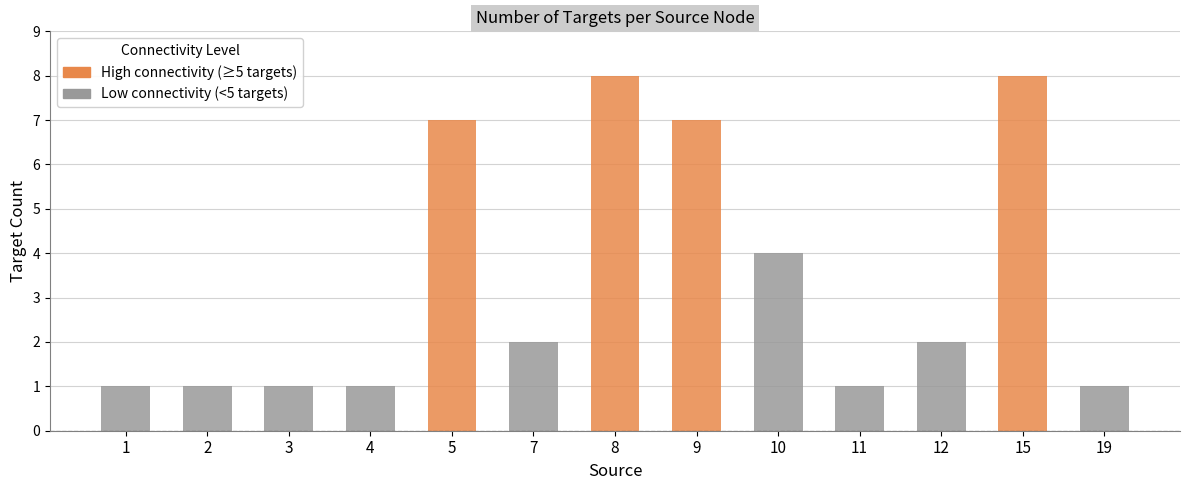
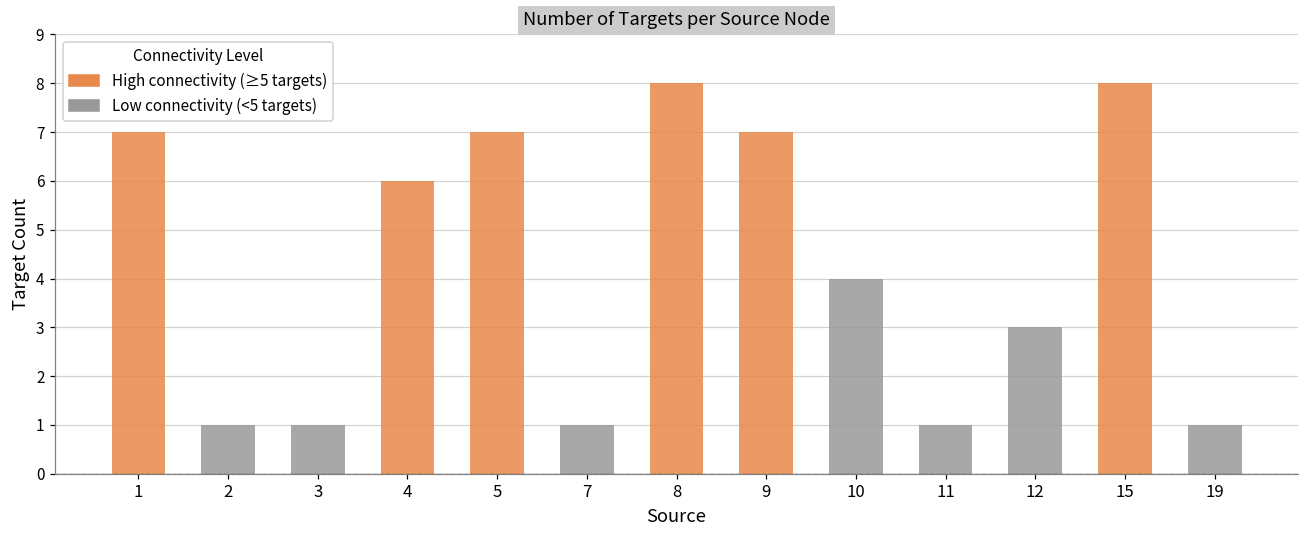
  {
-   "1": 1,
+   "1": 7,
    "2": 1,
    "3": 1,
-   "4": 1,
+   "4": 6,
    "5": 7,
-   "7": 2,
+   "7": 1,
    "8": 8,
    "9": 7,
    "10": 4,
    "11": 1,
-   "12": 2,
+   "12": 3,
    "15": 8,
    "19": 1
  }
